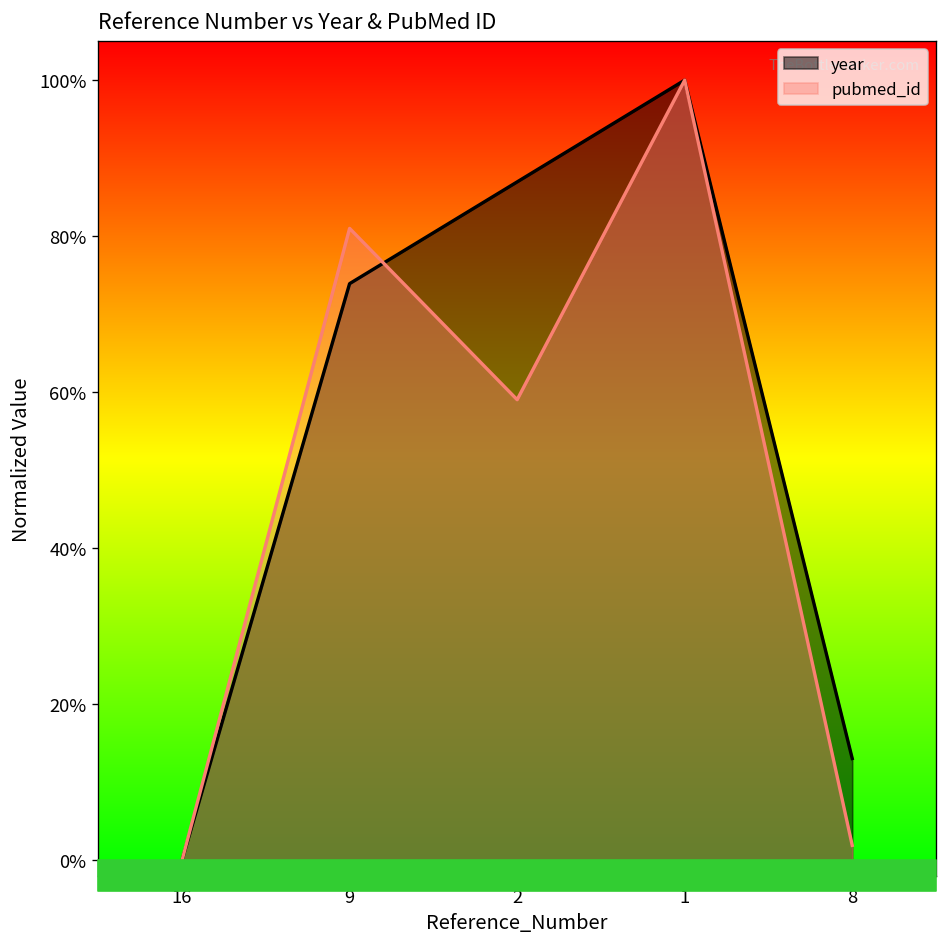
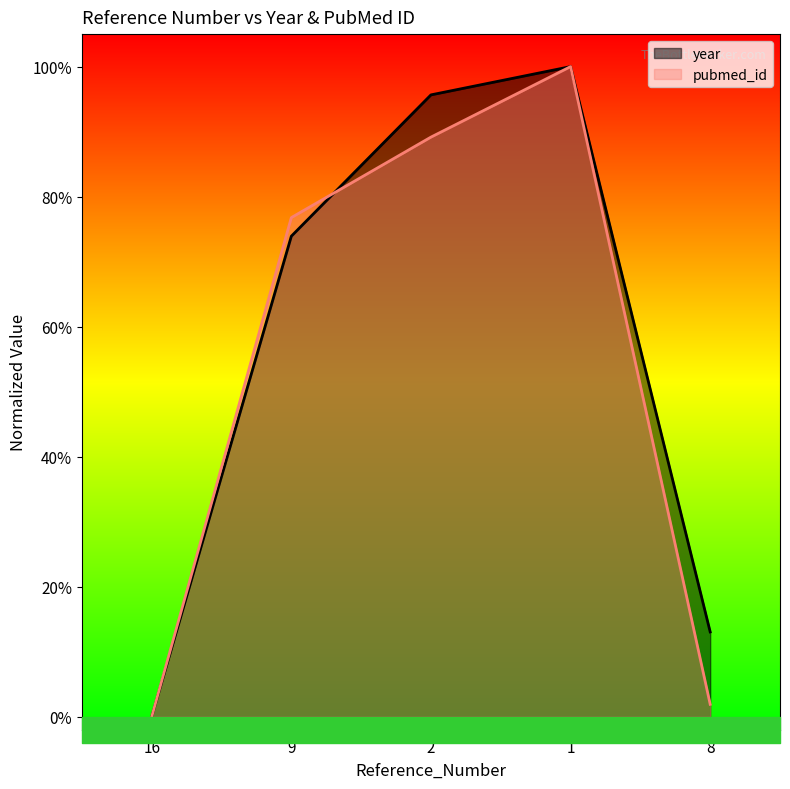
  {
    "year": {
      "9": "74%",
-     "2": "87%",
+     "2": "96%",
      "8": "13%"
    },
    "pubmed_id": {
-     "9": "81%",
-     "2": "59%",
+     "9": "77%",
+     "2": "89%",
      "8": "2%"
    }
  }
